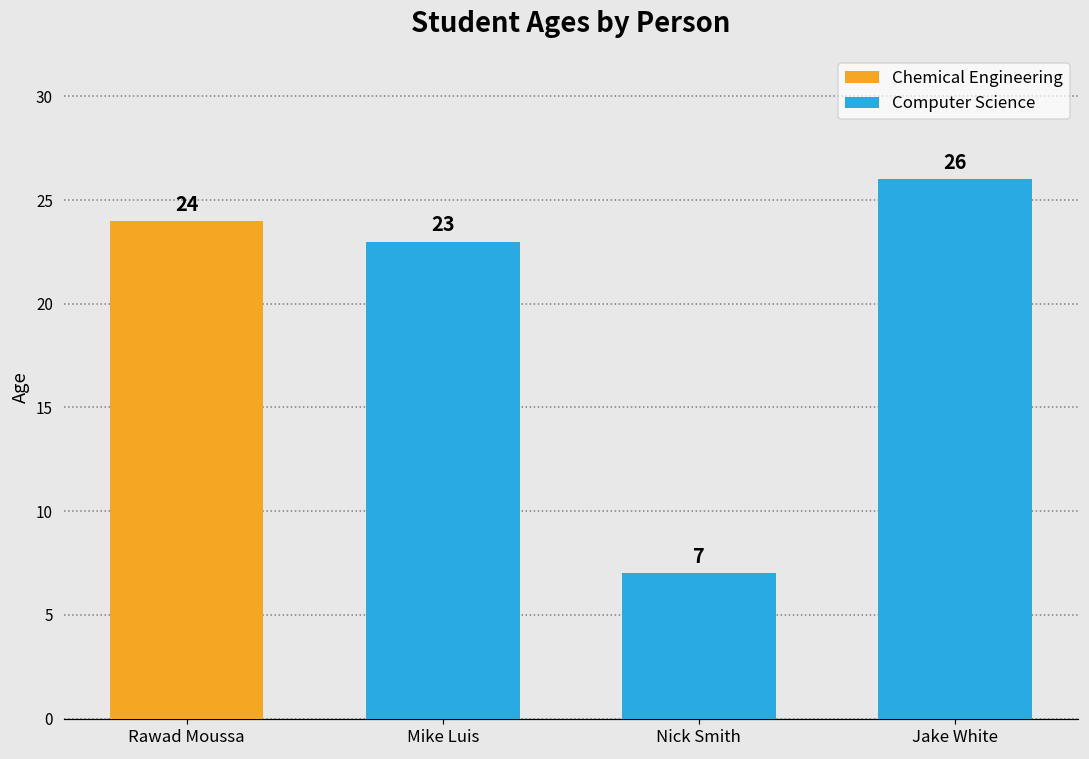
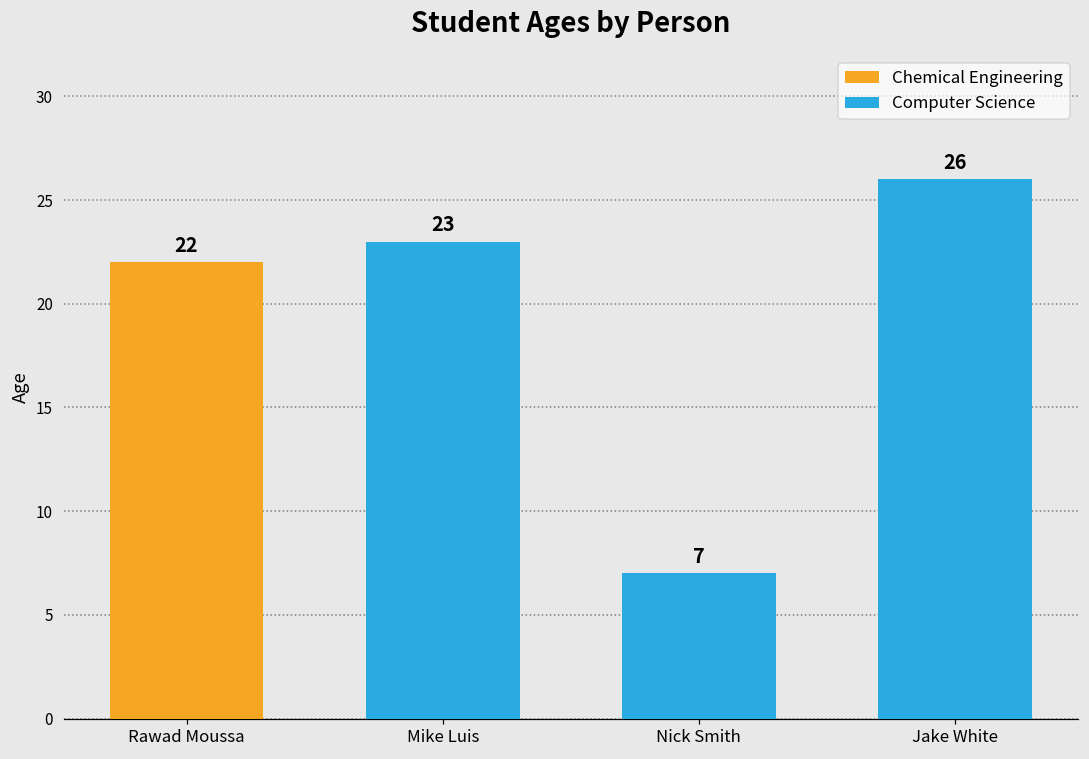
  {
-   "Rawad Moussa": 24,
+   "Rawad Moussa": 22,
    "Mike Luis": 23,
    "Nick Smith": 7,
    "Jake White": 26
  }
